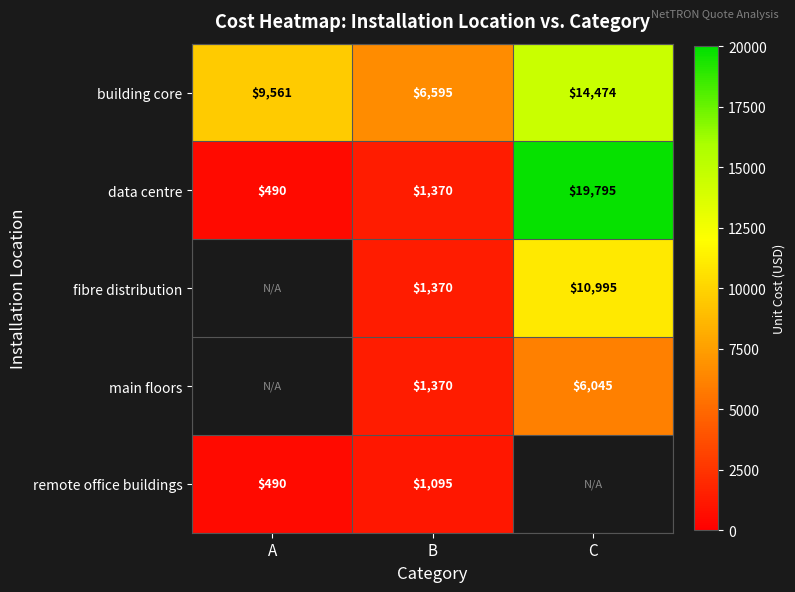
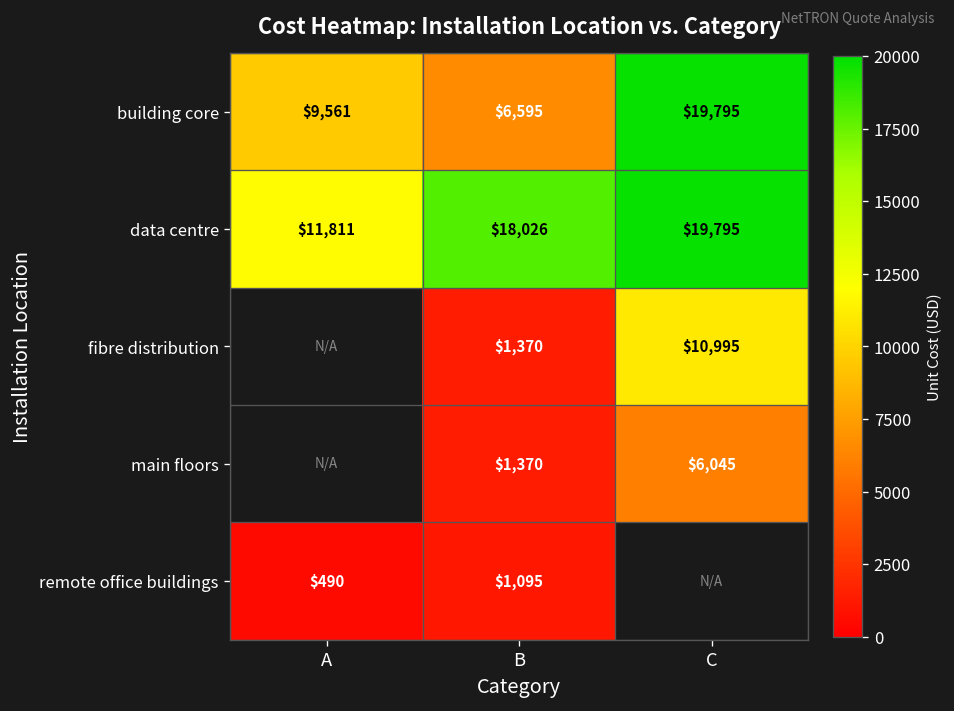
  {
    "building core": {
      "A": "$9,561",
      "B": "$6,595",
-     "C": "$14,474"
+     "C": "$19,795"
    },
    "data centre": {
-     "A": "$490",
-     "B": "$1,370",
+     "A": "$11,811",
+     "B": "$18,026",
      "C": "$19,795"
    },
    "fibre distribution": {
      "B": "$1,370",
      "C": "$10,995"
    },
    "main floors": {
      "B": "$1,370",
      "C": "$6,045"
    },
    "remote office buildings": {
      "A": "$490",
      "B": "$1,095"
    }
  }
